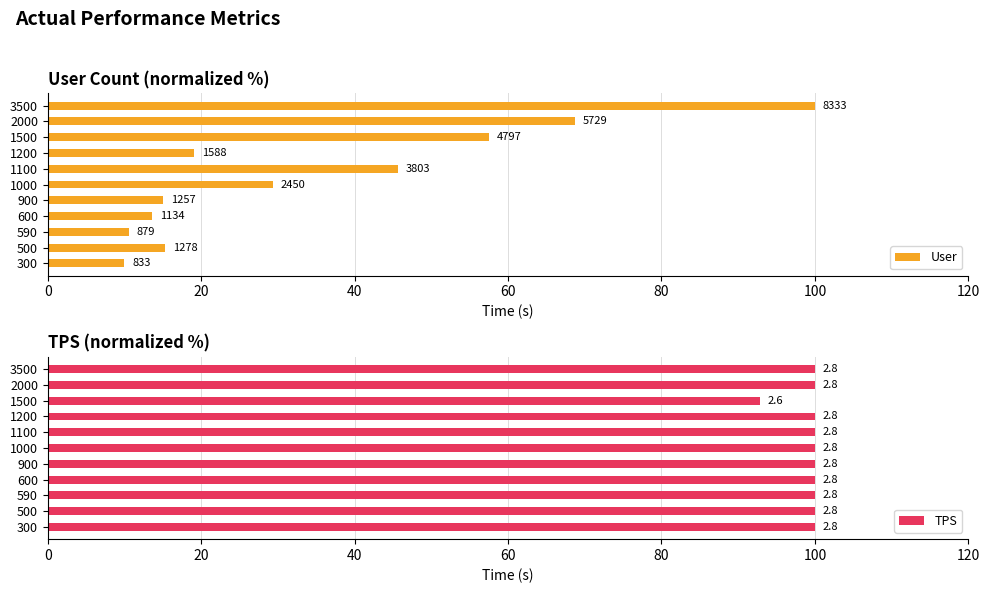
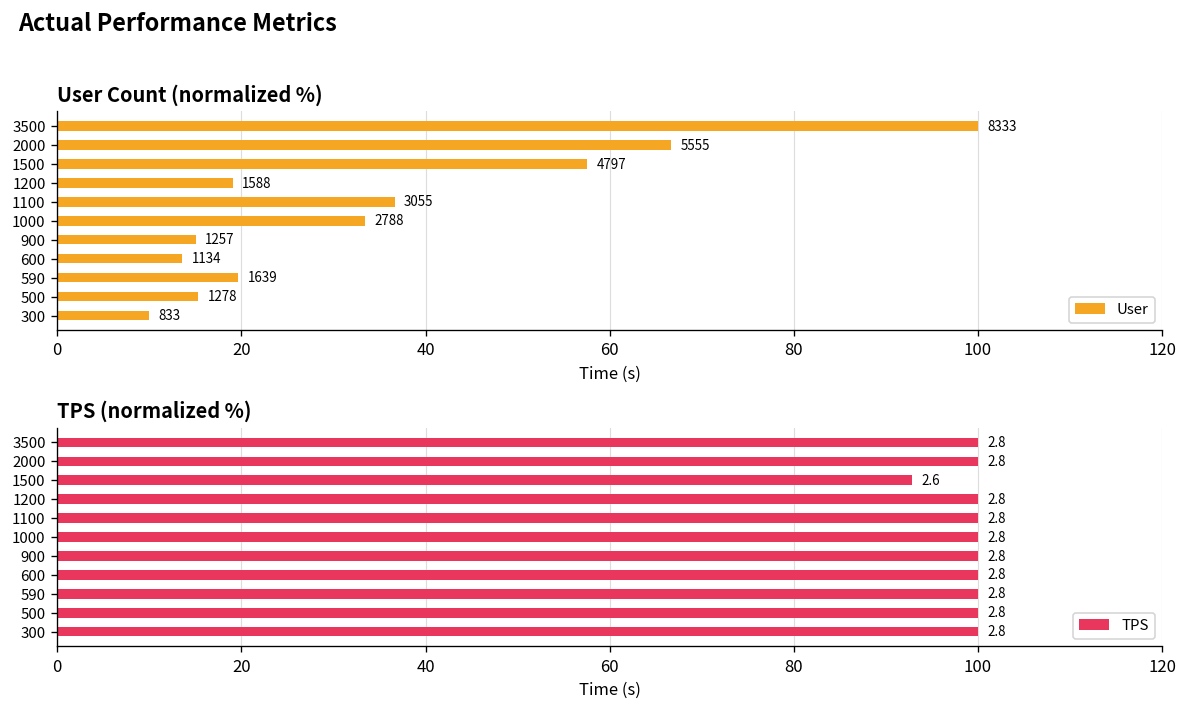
  {
    "User Count (normalized %)": {
-     "2000": 5729,
-     "1100": 3803,
-     "1000": 2450,
-     "590": 879
+     "2000": 5555,
+     "1100": 3055,
+     "1000": 2788,
+     "590": 1639
    }
  }
